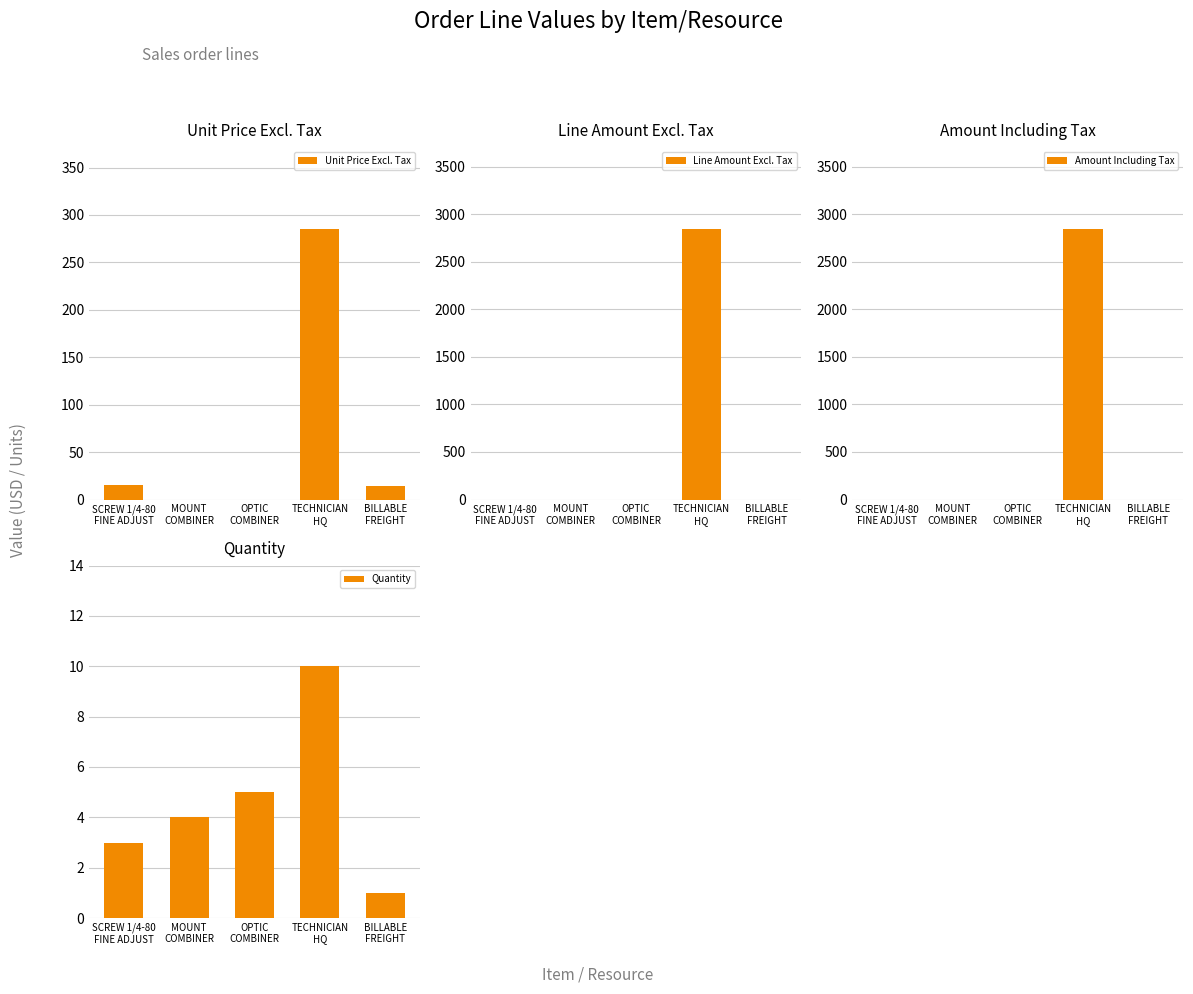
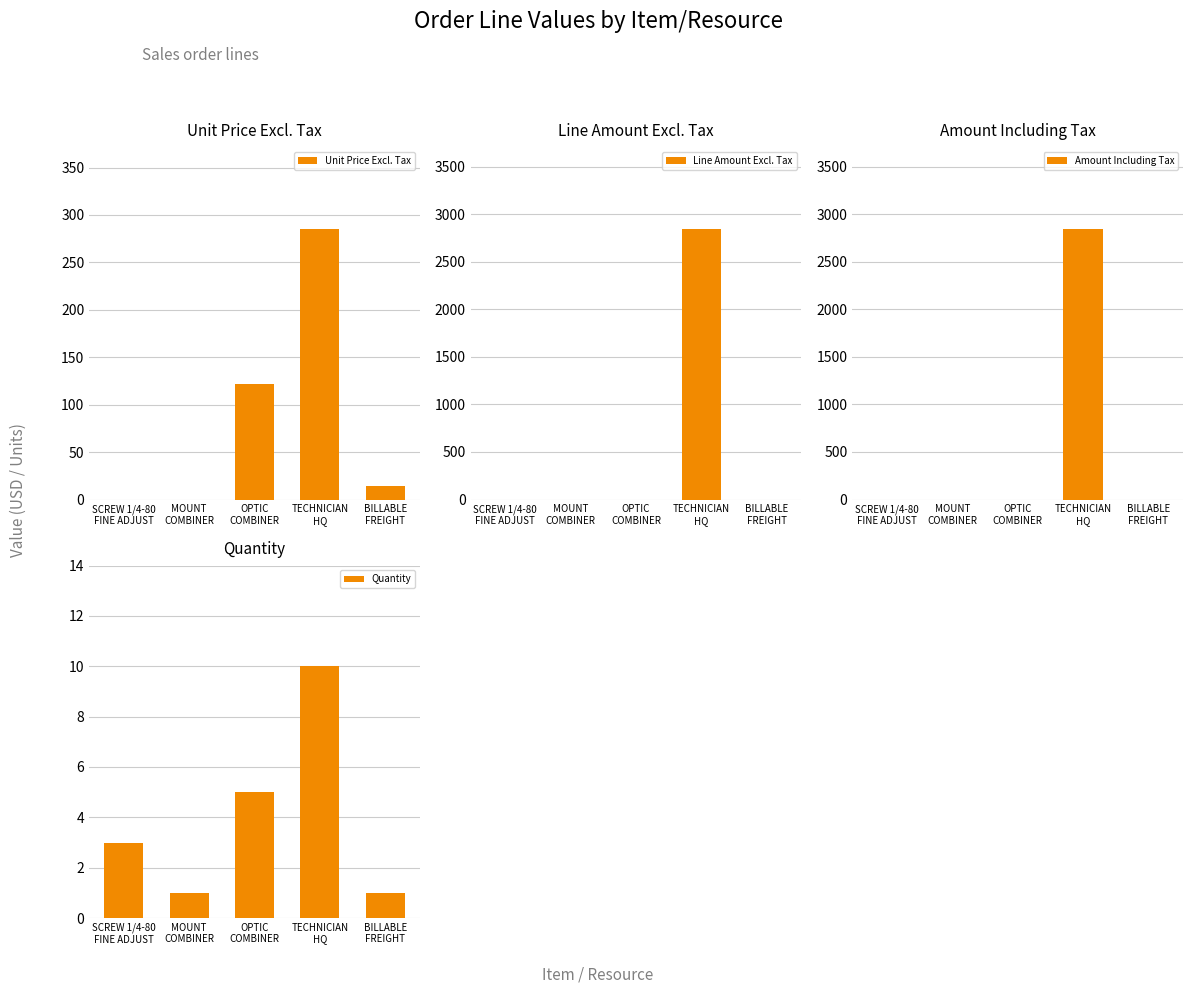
  {
    "Unit Price Excl. Tax": {
-     "SCREW 1/4-80 FINE ADJUST": 20,
+     "SCREW 1/4-80 FINE ADJUST": 0,
      "MOUNT COMBINER": 0,
-     "OPTIC COMBINER": 0,
+     "OPTIC COMBINER": 120,
      "TECHNICIAN HQ": 290,
      "BILLABLE FREIGHT": 10
    },
    "Line Amount Excl. Tax": {
      "SCREW 1/4-80 FINE ADJUST": 0,
      "MOUNT COMBINER": 0,
      "OPTIC COMBINER": 0,
      "TECHNICIAN HQ": 2900,
      "BILLABLE FREIGHT": 0
    },
    "Amount Including Tax": {
      "SCREW 1/4-80 FINE ADJUST": 0,
      "MOUNT COMBINER": 0,
      "OPTIC COMBINER": 0,
      "TECHNICIAN HQ": 2900,
      "BILLABLE FREIGHT": 0
    },
    "Quantity": {
      "SCREW 1/4-80 FINE ADJUST": 3,
-     "MOUNT COMBINER": 4,
+     "MOUNT COMBINER": 1,
      "OPTIC COMBINER": 5,
      "TECHNICIAN HQ": 10,
      "BILLABLE FREIGHT": 1
    }
  }
